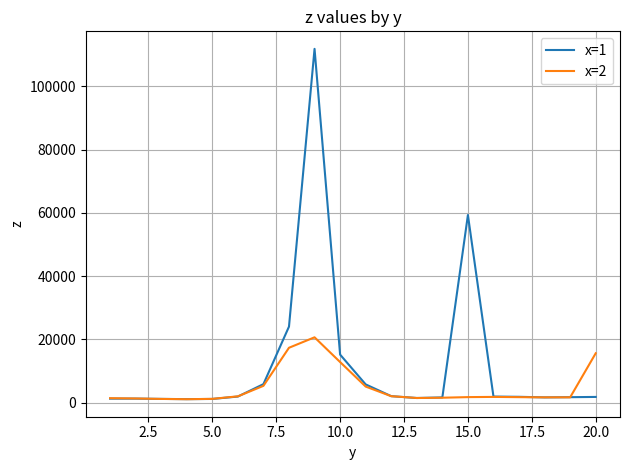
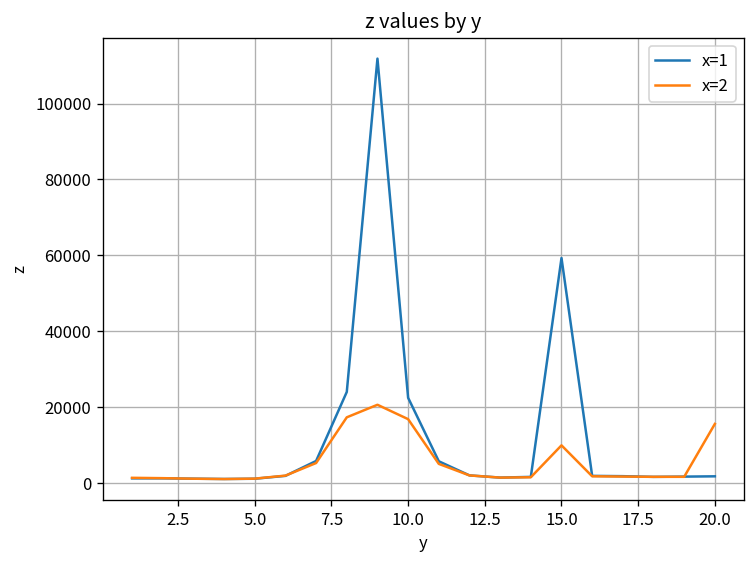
  {
    "x=1": {
-     "10.0": 15000,
+     "10.0": 22000,
      "15.0": 59000,
      "20.0": 2000
    },
    "x=2": {
-     "10.0": 13000,
-     "15.0": 2000,
+     "10.0": 17000,
+     "15.0": 10000,
      "20.0": 16000
    }
  }
